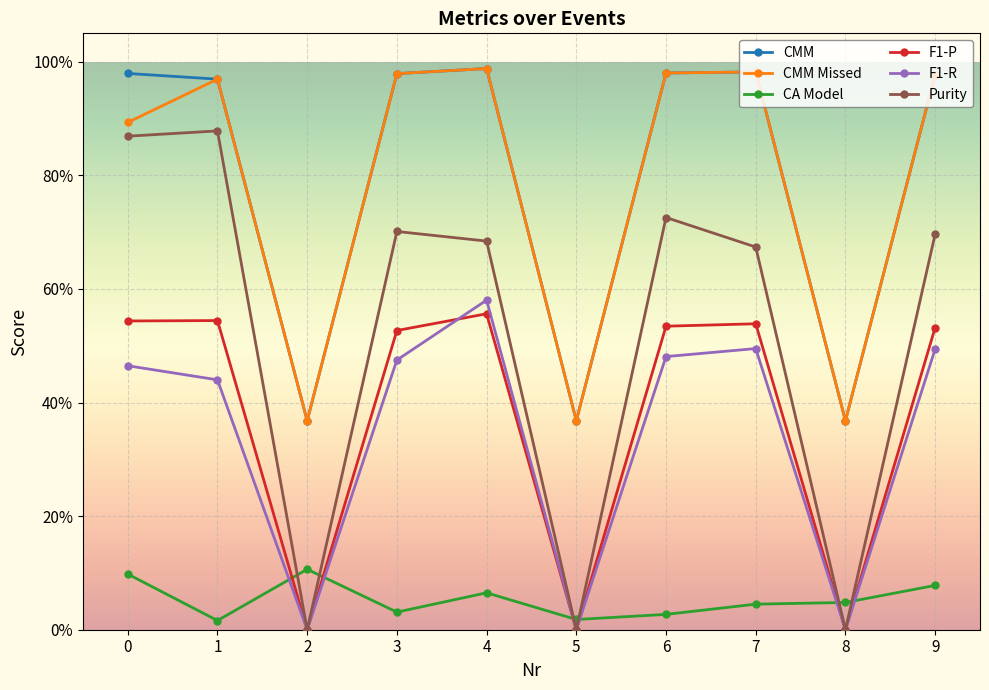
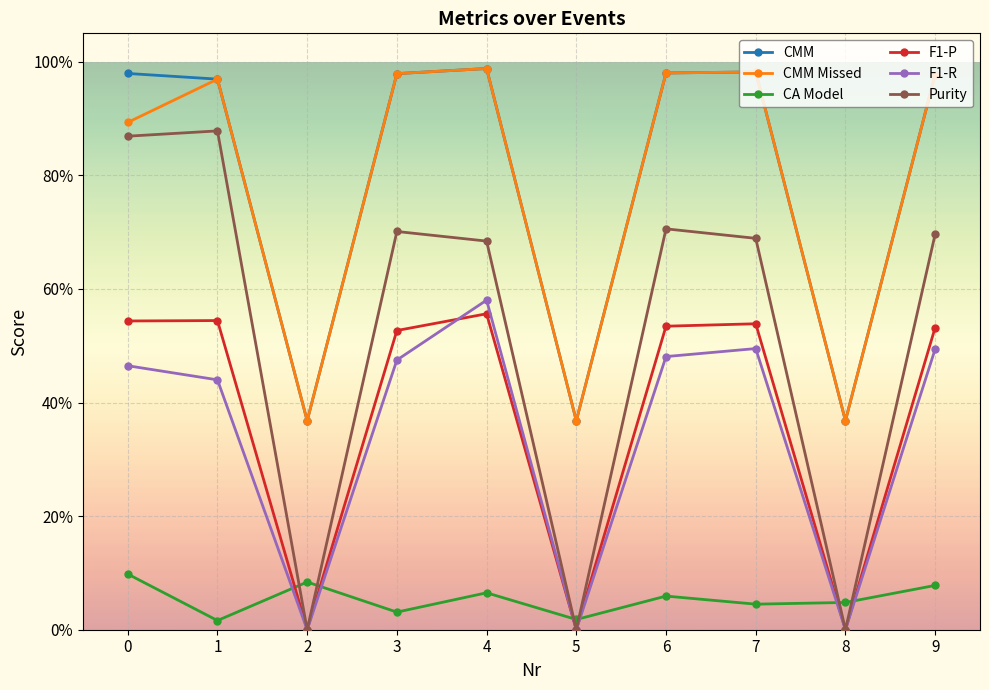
  {
    "CMM": {
      "0": "98%"
    },
    "CMM Missed": {
      "0": "89%"
    },
    "CA Model": {
      "0": "10%",
      "1": "2%",
-     "2": "11%",
+     "2": "8%",
      "3": "3%",
      "4": "6%",
      "5": "2%",
-     "6": "3%",
+     "6": "6%",
      "7": "5%",
      "8": "5%",
      "9": "8%"
    },
    "F1-P": {
      "0": "54%",
      "1": "54%",
      "3": "53%",
      "4": "56%",
      "6": "53%",
      "7": "54%",
      "9": "53%"
    },
    "F1-R": {
      "0": "46%",
      "1": "44%",
      "3": "47%",
      "4": "58%",
      "6": "48%",
      "7": "50%",
      "9": "49%"
    },
    "Purity": {
      "0": "87%",
      "1": "88%",
      "3": "70%",
      "4": "68%",
-     "6": "73%",
-     "7": "67%",
+     "6": "71%",
+     "7": "69%",
      "9": "70%"
    }
  }
